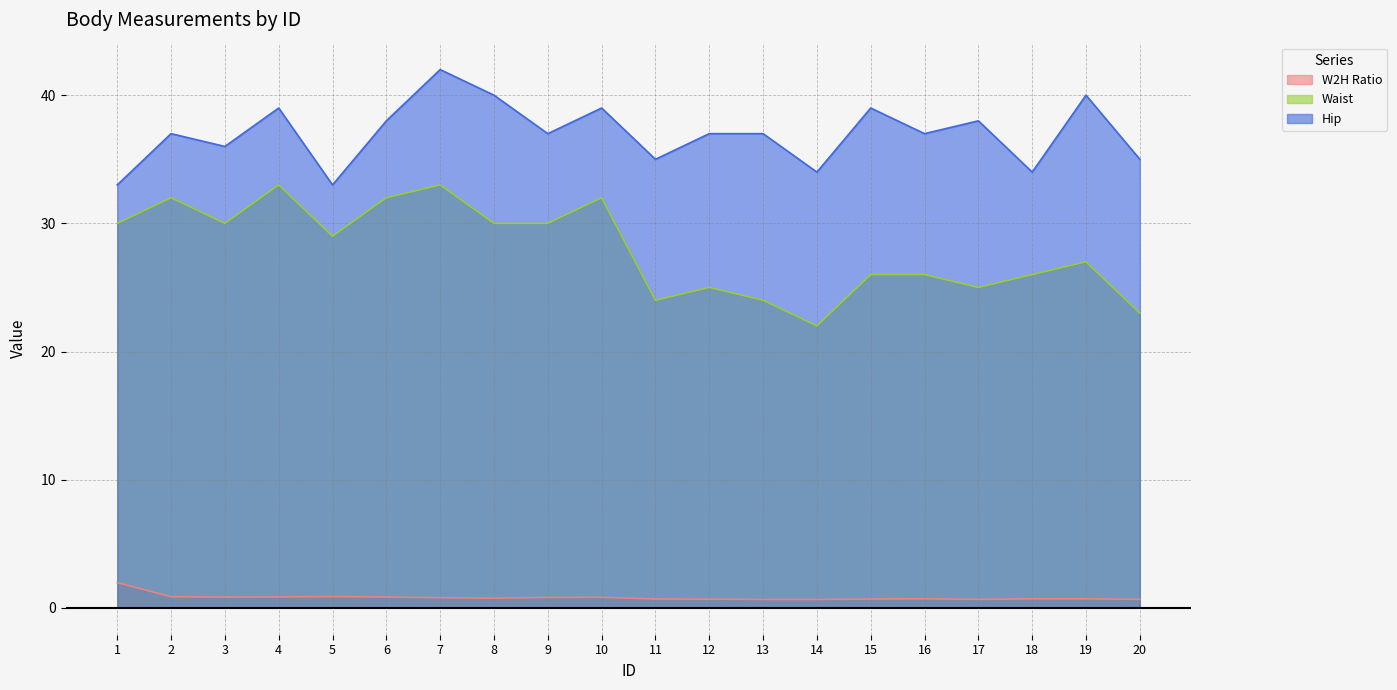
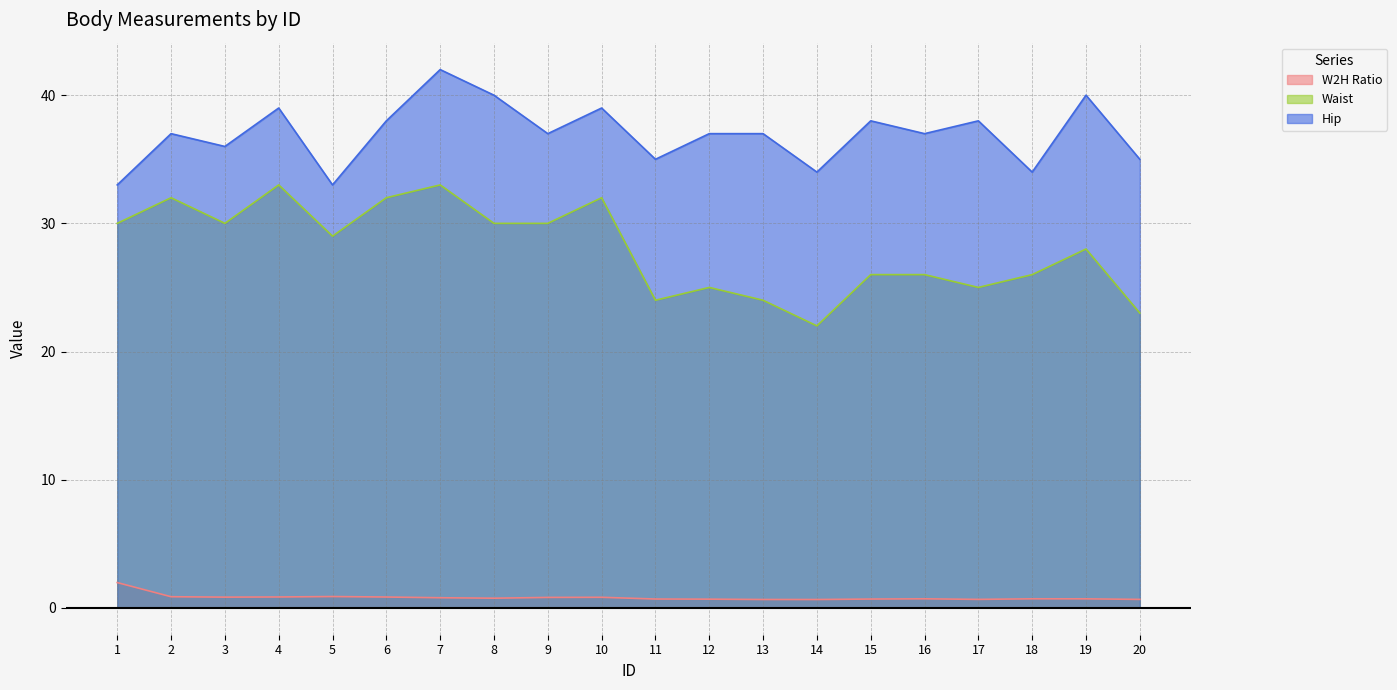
  {
    "W2H Ratio": {
      "1": 2,
      "2": 1,
      "3": 1,
      "4": 1,
      "5": 1,
      "6": 1,
      "7": 0.8,
      "8": 0.8,
      "9": 1,
      "10": 1,
      "11": 0.7,
      "12": 0.7,
      "13": 0.6,
      "14": 0.6,
      "15": 0.7,
      "16": 0.7,
      "17": 0.7,
      "18": 0.7,
      "19": 0.7,
      "20": 0.7
    },
    "Waist": {
      "1": 30,
      "2": 32,
      "3": 30,
      "4": 33,
      "5": 29,
      "6": 32,
      "7": 33,
      "8": 30,
      "9": 30,
      "10": 32,
      "11": 24,
      "12": 25,
      "13": 24,
      "14": 22,
      "15": 26,
      "16": 26,
      "17": 25,
      "18": 26,
-     "19": 27,
+     "19": 28,
      "20": 23
    },
    "Hip": {
      "1": 33,
      "2": 37,
      "3": 36,
      "4": 39,
      "5": 33,
      "6": 38,
      "7": 42,
      "8": 40,
      "9": 37,
      "10": 39,
      "11": 35,
      "12": 37,
      "13": 37,
      "14": 34,
-     "15": 39,
+     "15": 38,
      "16": 37,
      "17": 38,
      "18": 34,
      "19": 40,
      "20": 35
    }
  }
